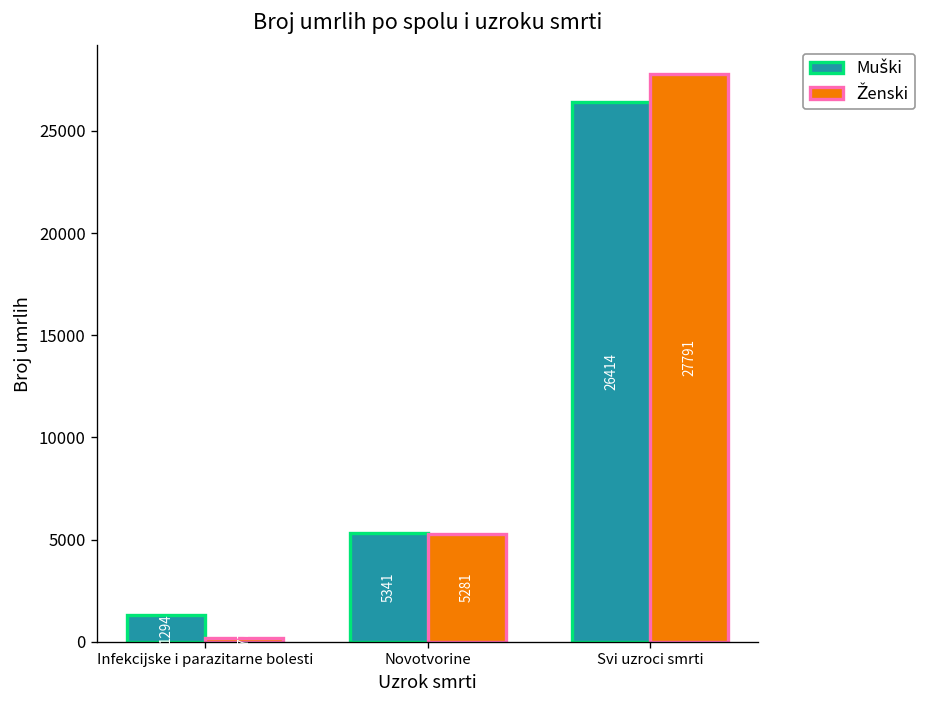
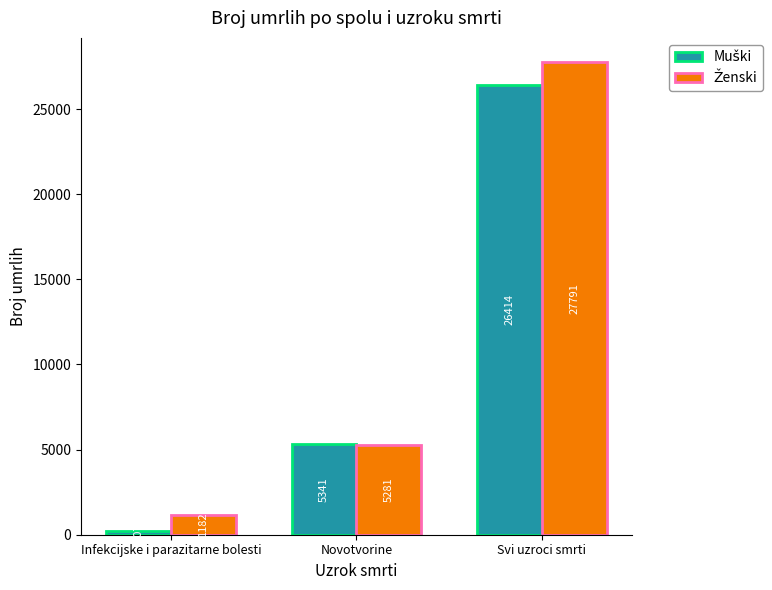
  {
    "Muški": {
-     "Infekcijske i parazitarne bolesti": 1300
+     "Infekcijske i parazitarne bolesti": 200
    },
    "Ženski": {
-     "Infekcijske i parazitarne bolesti": 200
+     "Infekcijske i parazitarne bolesti": 1200
    }
  }
